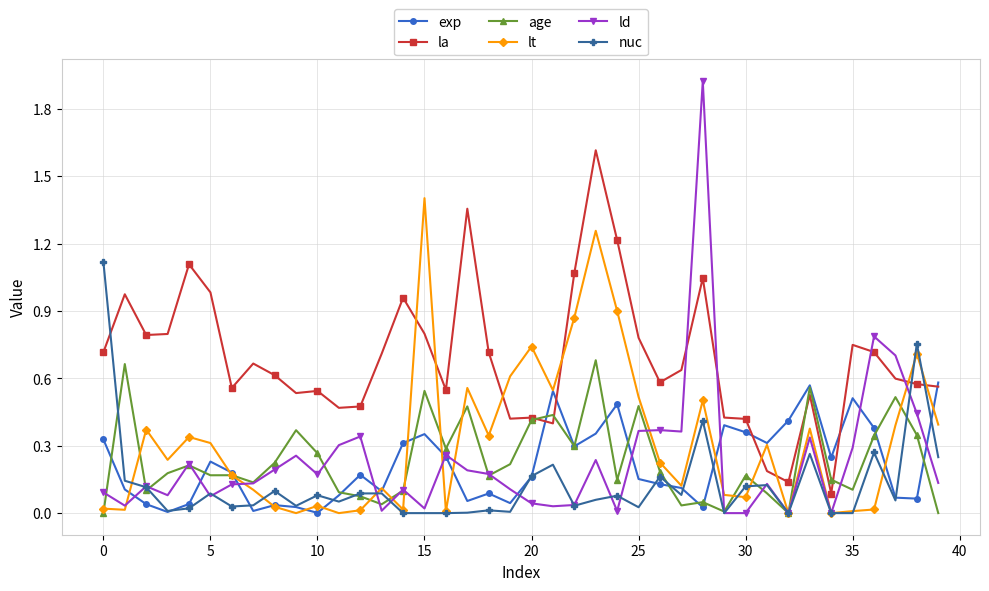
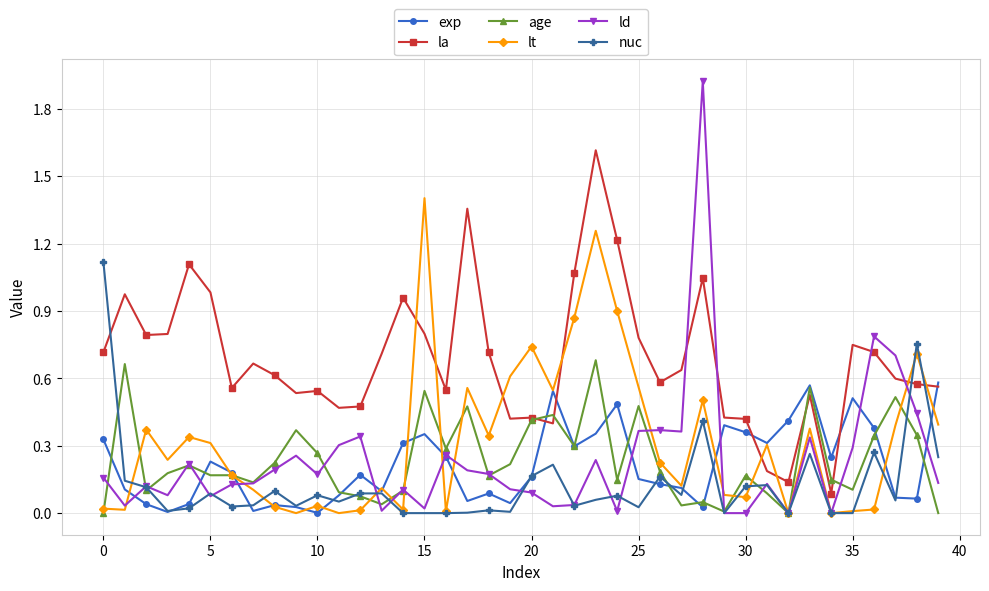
  {
    "la": {
      "0": 0.72,
      "5": 0.98,
      "10": 0.54,
      "15": 0.80,
      "25": 0.78,
      "30": 0.42,
      "35": 0.75
    },
    "age": {
      "0": 0.00,
      "5": 0.17,
      "10": 0.27,
      "15": 0.54,
      "25": 0.48,
      "30": 0.17,
      "35": 0.10
    },
    "lt": {
      "0": 0.02,
      "5": 0.31,
      "10": 0.03,
      "15": 1.40,
      "20": 0.74,
-     "25": 0.52,
+     "25": 0.56,
      "30": 0.07
    },
    "ld": {
-     "0": 0.09,
+     "0": 0.16,
      "5": 0.08,
      "10": 0.17,
      "15": 0.02,
-     "20": 0.04,
+     "20": 0.09,
      "25": 0.37,
      "30": 0.00,
      "35": 0.29
    }
  }
